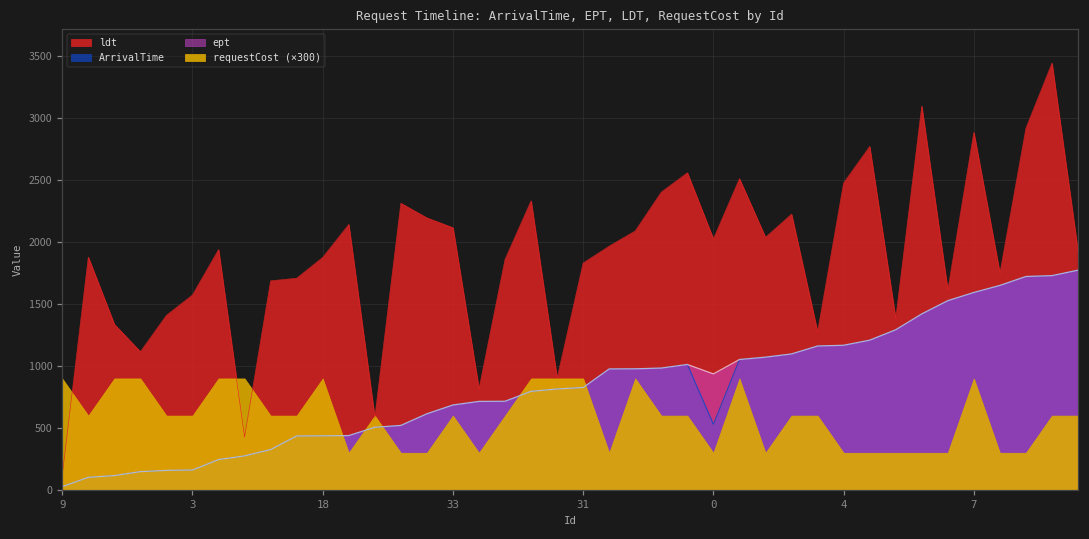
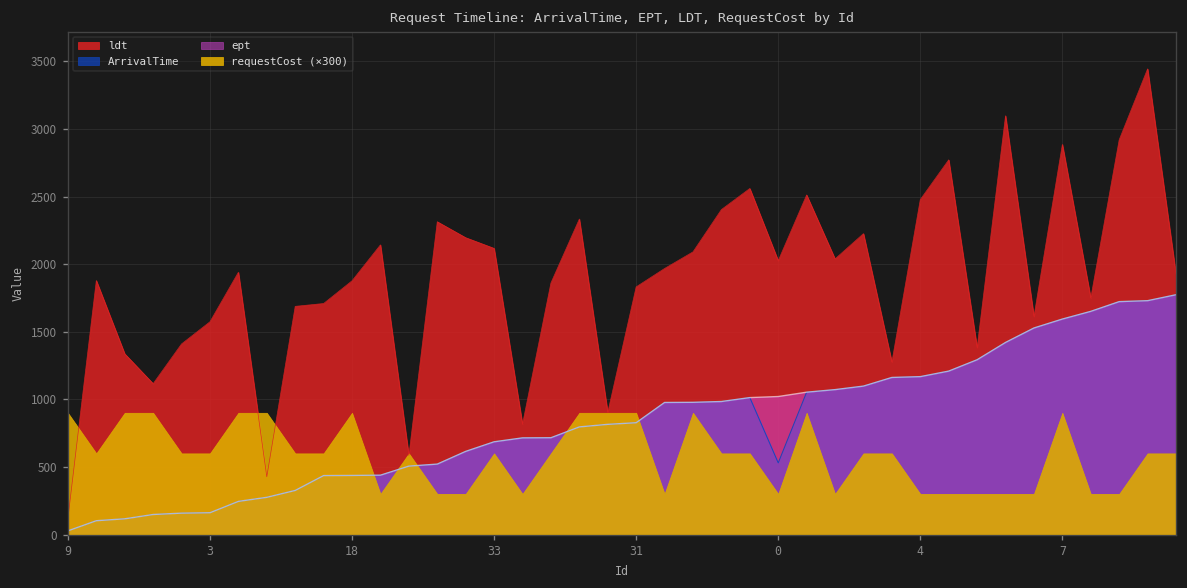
  {
    "ldt": {
      "0": 2030
    },
    "ArrivalTime": {
      "0": 530
    },
    "ept": {
-     "0": 940
+     "0": 1020
    },
    "requestCost (×300)": {
      "0": 300
    }
  }
